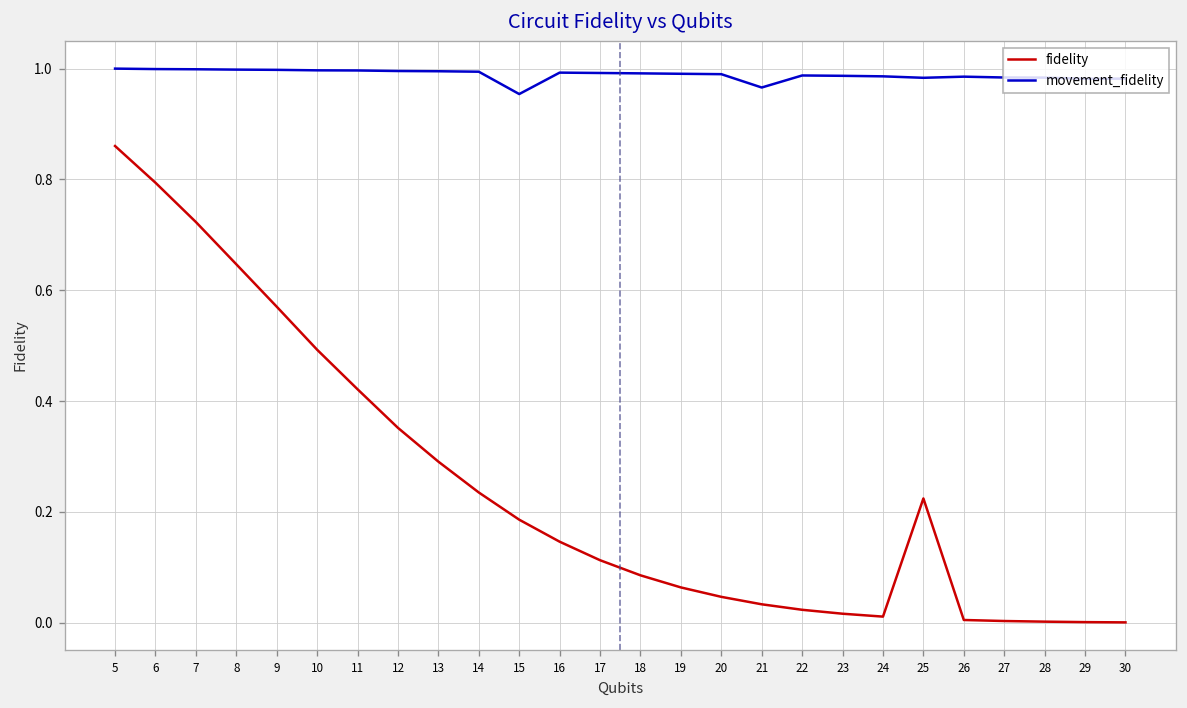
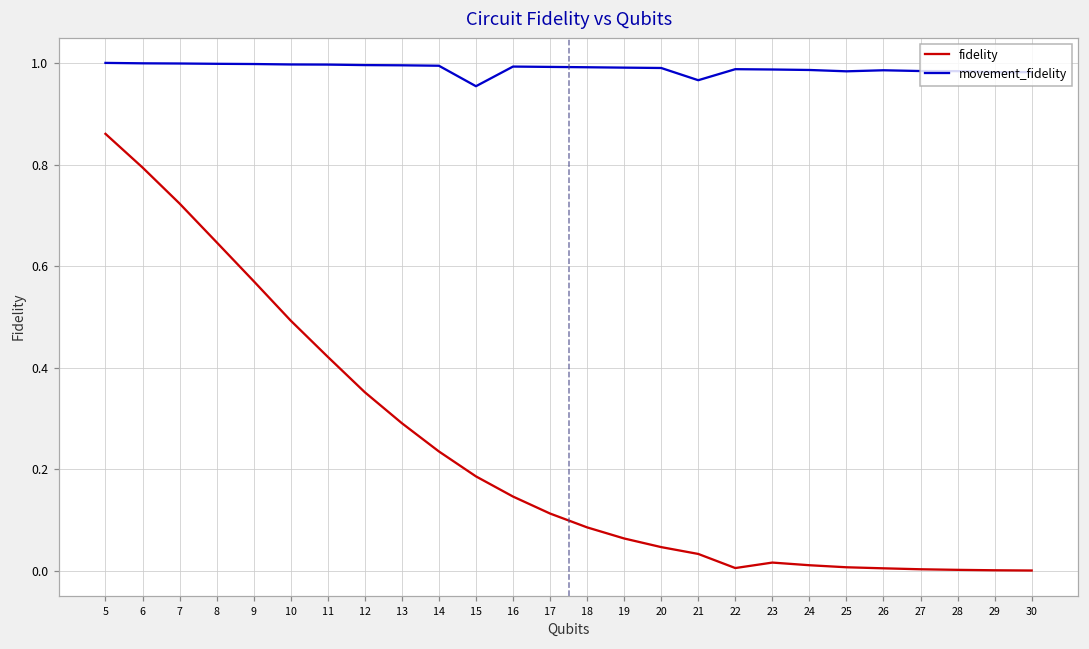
  {
    "fidelity": {
      "5": 0.86,
      "6": 0.79,
      "7": 0.72,
      "8": 0.65,
      "9": 0.57,
      "10": 0.49,
      "11": 0.42,
      "12": 0.35,
      "13": 0.29,
      "14": 0.24,
      "15": 0.19,
      "16": 0.15,
      "17": 0.11,
      "18": 0.09,
      "19": 0.06,
      "20": 0.05,
      "21": 0.03,
-     "22": 0.02,
+     "22": 0.01,
      "23": 0.02,
      "24": 0.01,
-     "25": 0.22,
+     "25": 0.01,
      "26": 0.01,
      "27": 0.00,
      "28": 0.00,
      "29": 0.00,
      "30": 0.00
    },
    "movement_fidelity": {
      "5": 1.00,
      "6": 1.00,
      "7": 1.00,
      "8": 1.00,
      "9": 1.00,
      "10": 1.00,
      "11": 1.00,
      "12": 1.00,
      "13": 1.00,
      "14": 0.99,
      "15": 0.95,
      "16": 0.99,
      "17": 0.99,
      "18": 0.99,
      "19": 0.99,
      "20": 0.99,
      "21": 0.97,
      "22": 0.99,
      "23": 0.99,
      "24": 0.99,
      "25": 0.98,
      "26": 0.99
    }
  }
